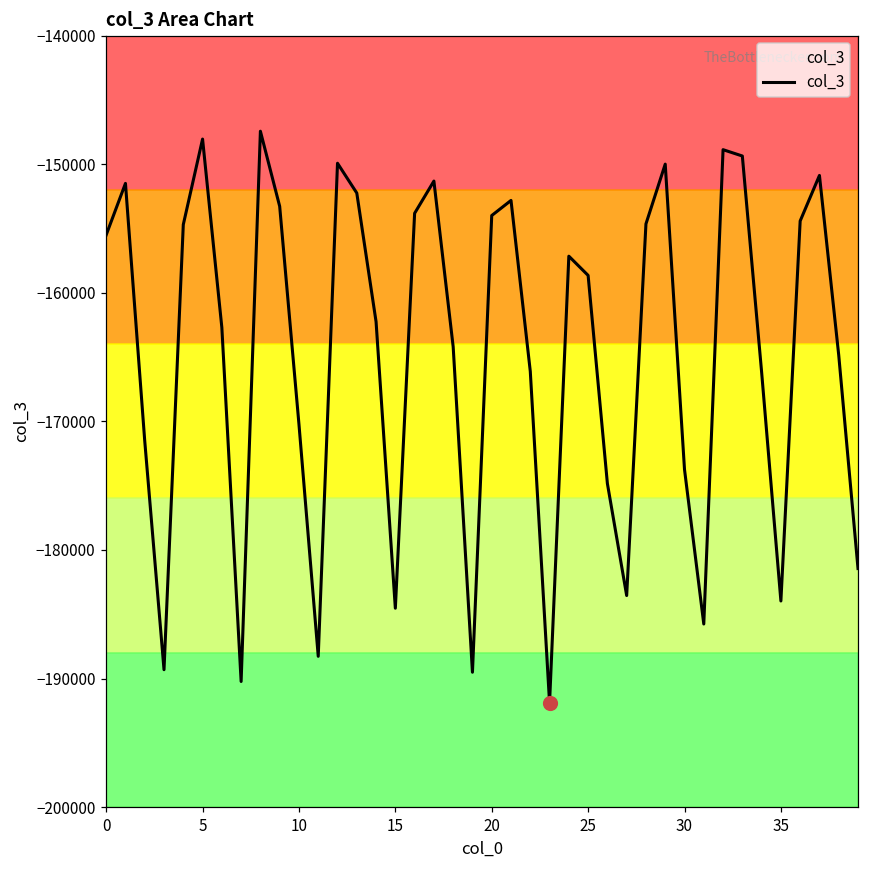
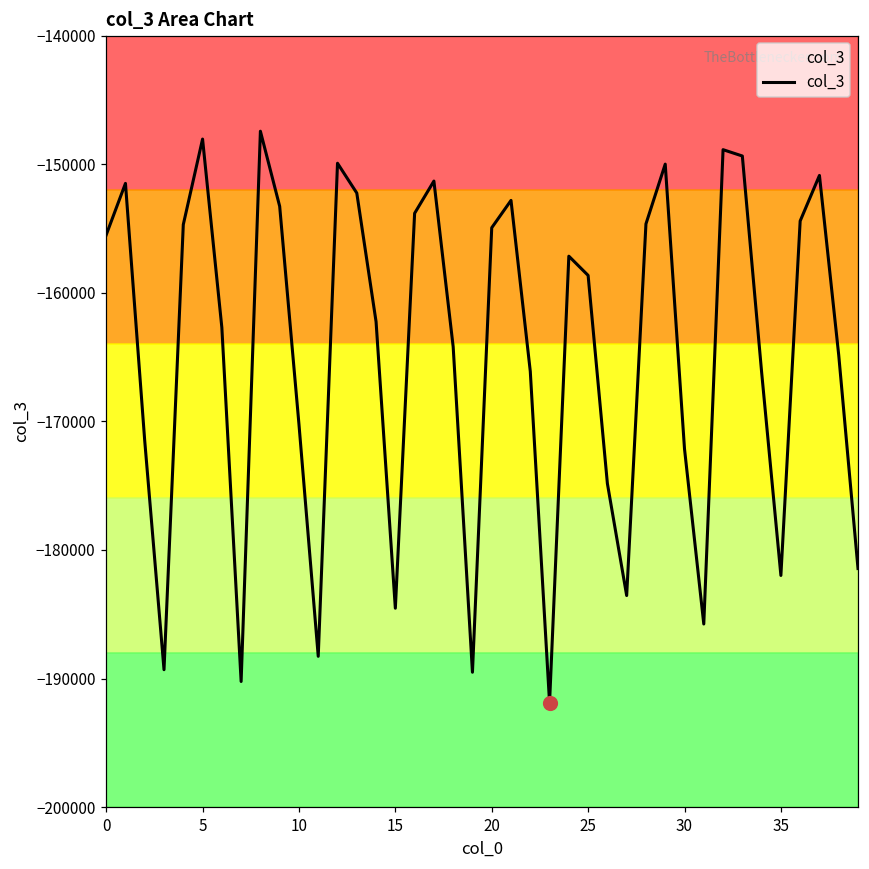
  {
    "col_3": {
      "0": -155500,
      "5": -148000,
      "10": -170200,
      "15": -184500,
-     "20": -154000,
+     "20": -154900,
      "25": -158700,
-     "30": -173700,
-     "35": -184000
+     "30": -172100,
+     "35": -182000
    }
  }
